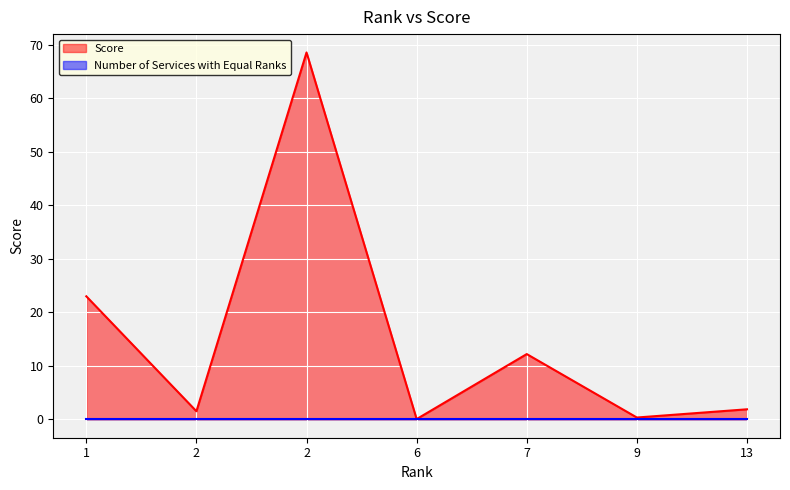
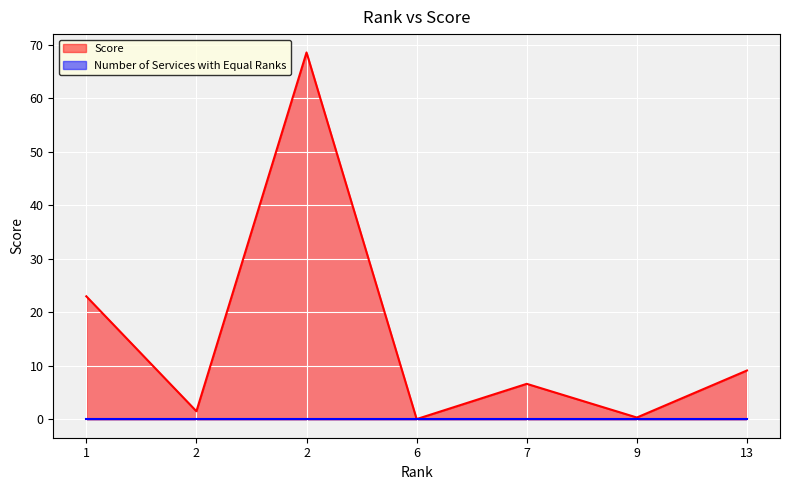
  {
    "Score": {
      "1": 23,
-     "7": 12,
-     "13": 2
+     "7": 7,
+     "13": 9
    },
    "Number of Services with Equal Ranks": {
      "1": 0,
      "7": 0,
      "13": 0
    }
  }
